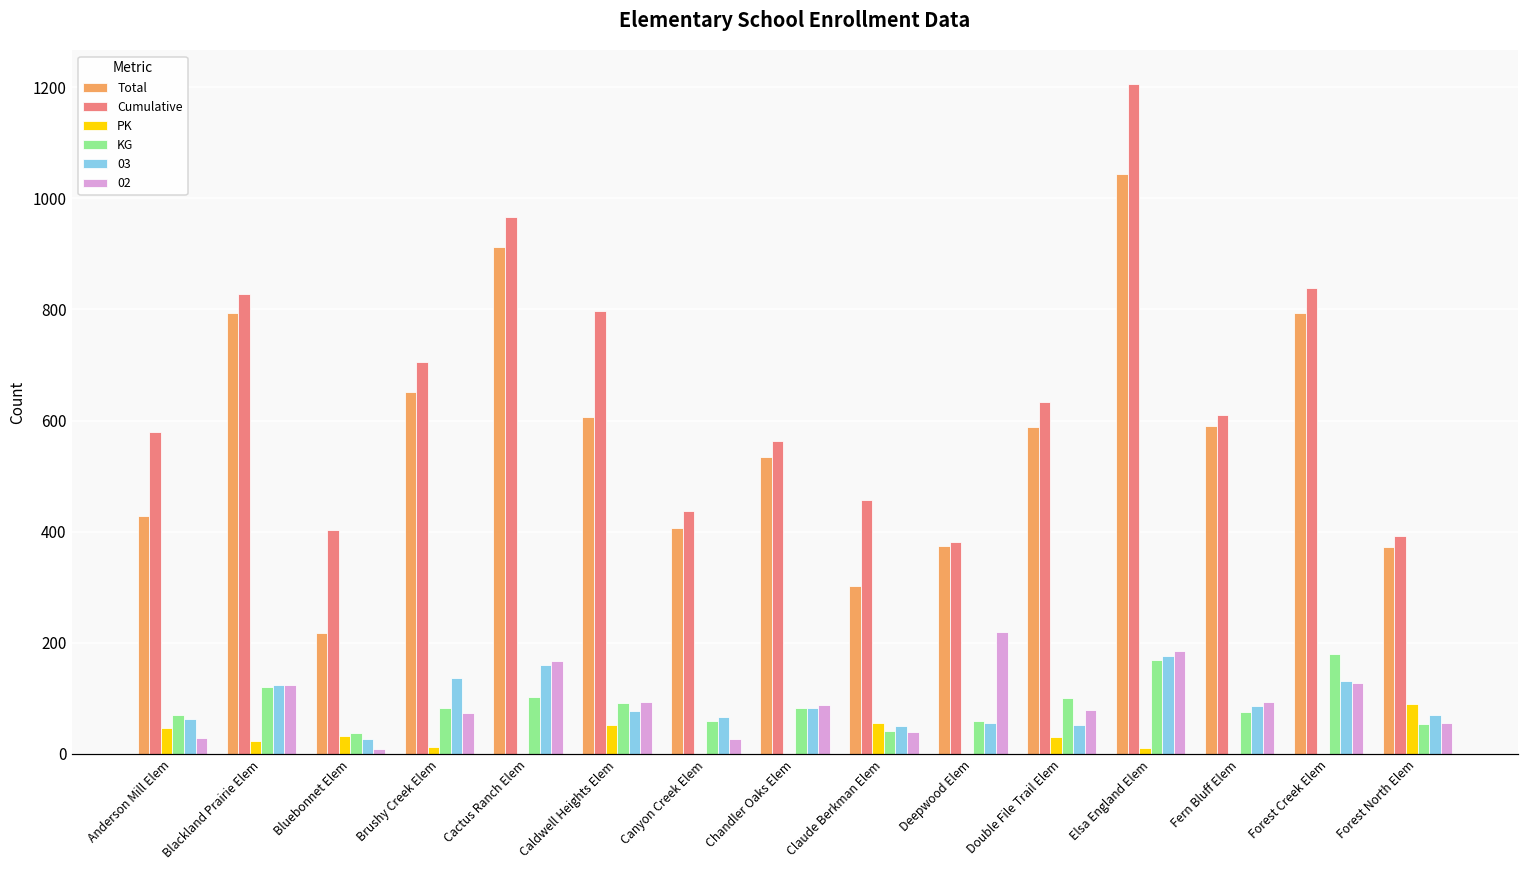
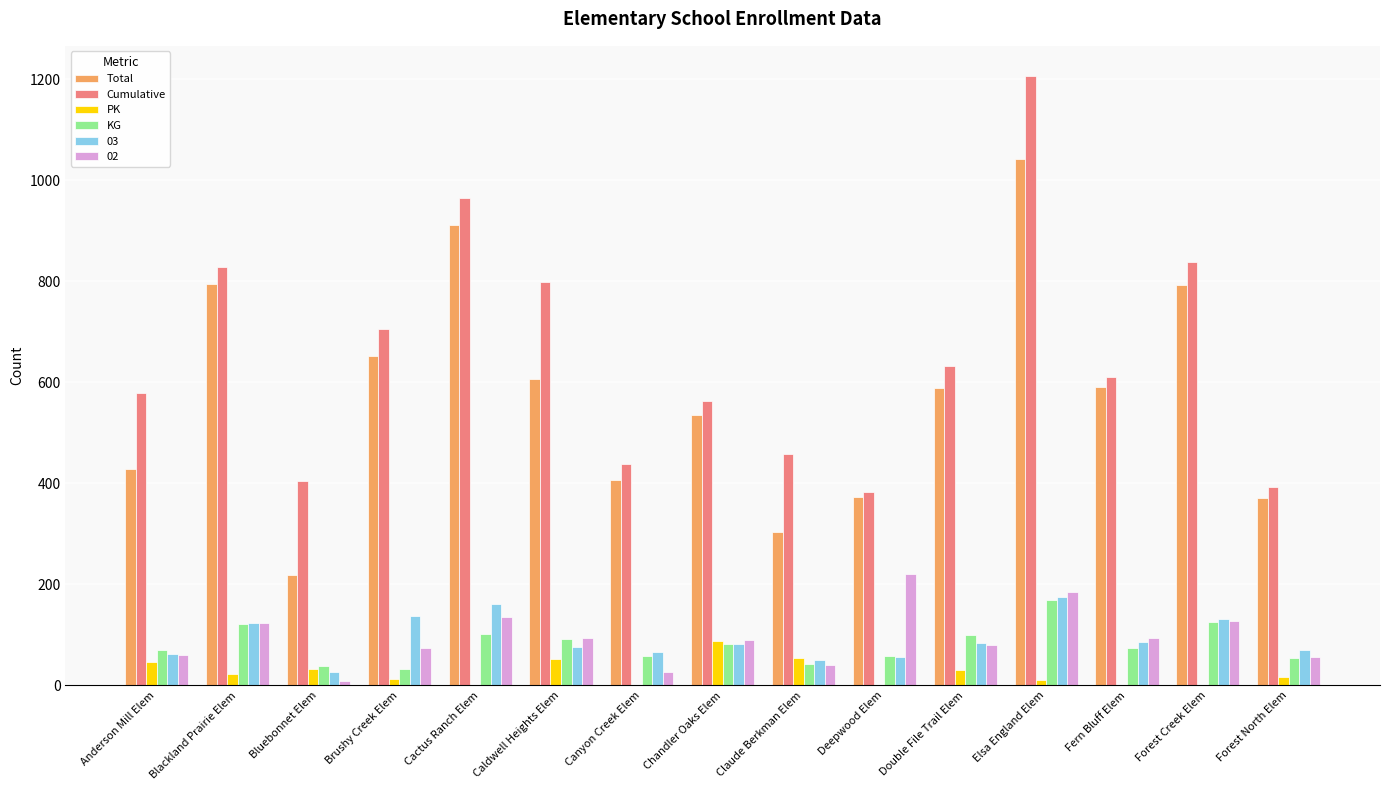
  {
    "PK": {
      "Anderson Mill Elem": 50,
      "Blackland Prairie Elem": 20,
      "Bluebonnet Elem": 30,
      "Brushy Creek Elem": 10,
      "Cactus Ranch Elem": 0,
      "Caldwell Heights Elem": 50,
      "Canyon Creek Elem": 0,
-     "Chandler Oaks Elem": 0,
+     "Chandler Oaks Elem": 90,
      "Claude Berkman Elem": 60,
      "Deepwood Elem": 0,
      "Double File Trail Elem": 30,
      "Elsa England Elem": 10,
      "Fern Bluff Elem": 0,
      "Forest Creek Elem": 0,
-     "Forest North Elem": 90
+     "Forest North Elem": 20
    },
    "KG": {
      "Anderson Mill Elem": 70,
      "Blackland Prairie Elem": 120,
      "Bluebonnet Elem": 40,
-     "Brushy Creek Elem": 80,
+     "Brushy Creek Elem": 30,
      "Cactus Ranch Elem": 100,
      "Caldwell Heights Elem": 90,
      "Canyon Creek Elem": 60,
      "Chandler Oaks Elem": 80,
      "Claude Berkman Elem": 40,
      "Deepwood Elem": 60,
      "Double File Trail Elem": 100,
      "Elsa England Elem": 170,
      "Fern Bluff Elem": 80,
-     "Forest Creek Elem": 180,
+     "Forest Creek Elem": 130,
      "Forest North Elem": 50
    },
    "03": {
      "Anderson Mill Elem": 60,
      "Blackland Prairie Elem": 120,
      "Bluebonnet Elem": 30,
      "Brushy Creek Elem": 140,
      "Cactus Ranch Elem": 160,
      "Caldwell Heights Elem": 80,
      "Canyon Creek Elem": 70,
      "Chandler Oaks Elem": 80,
      "Claude Berkman Elem": 50,
      "Deepwood Elem": 60,
-     "Double File Trail Elem": 50,
+     "Double File Trail Elem": 80,
      "Elsa England Elem": 180,
      "Fern Bluff Elem": 90,
      "Forest Creek Elem": 130,
      "Forest North Elem": 70
    },
    "02": {
-     "Anderson Mill Elem": 30,
+     "Anderson Mill Elem": 60,
      "Blackland Prairie Elem": 120,
      "Bluebonnet Elem": 10,
      "Brushy Creek Elem": 70,
-     "Cactus Ranch Elem": 170,
+     "Cactus Ranch Elem": 140,
      "Caldwell Heights Elem": 90,
      "Canyon Creek Elem": 30,
      "Chandler Oaks Elem": 90,
      "Claude Berkman Elem": 40,
      "Deepwood Elem": 220,
      "Double File Trail Elem": 80,
      "Elsa England Elem": 190,
      "Fern Bluff Elem": 90,
      "Forest Creek Elem": 130,
      "Forest North Elem": 60
    }
  }
